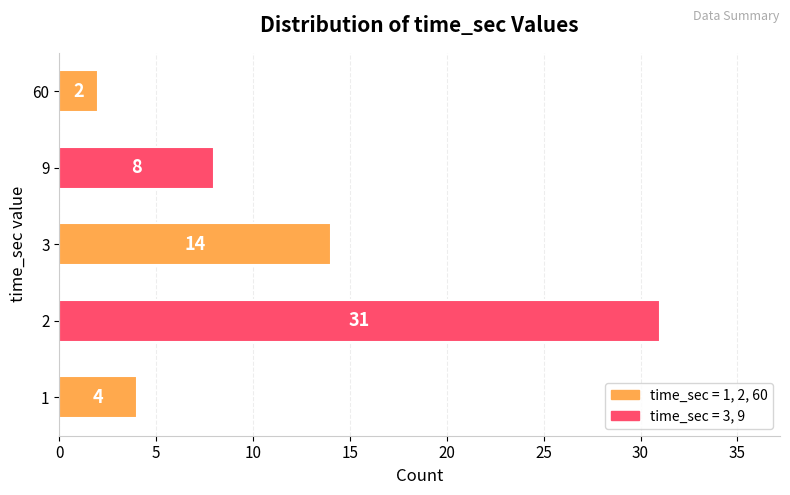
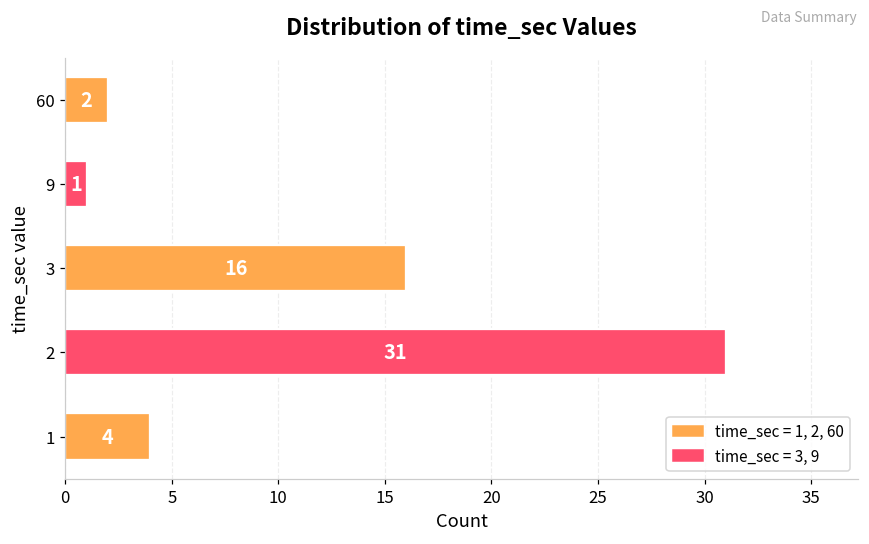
  {
    "60": 2,
-   "9": 8,
-   "3": 14,
+   "9": 1,
+   "3": 16,
    "2": 31,
    "1": 4
  }
